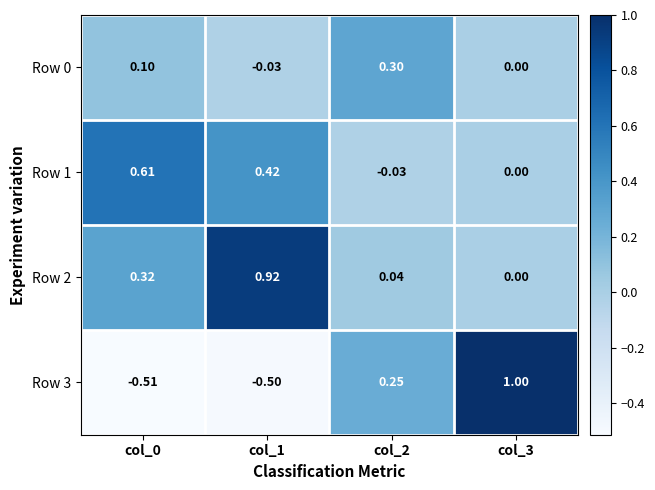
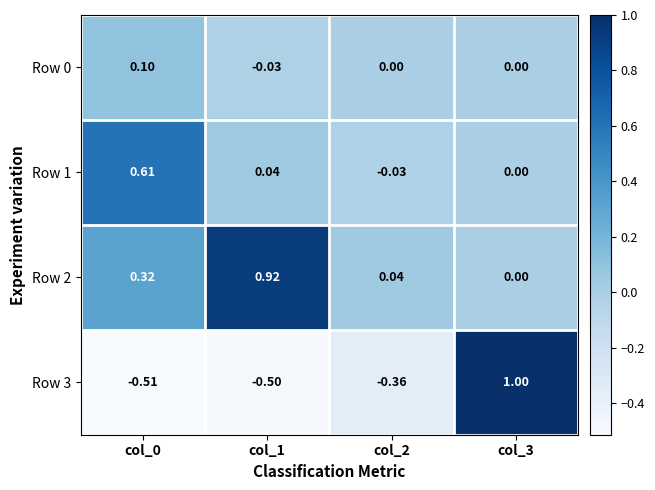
  {
    "Row 0": {
      "col_0": 0.10,
      "col_1": -0.03,
-     "col_2": 0.30,
+     "col_2": 0.00,
      "col_3": 0.00
    },
    "Row 1": {
      "col_0": 0.61,
-     "col_1": 0.42,
+     "col_1": 0.04,
      "col_2": -0.03,
      "col_3": 0.00
    },
    "Row 2": {
      "col_0": 0.32,
      "col_1": 0.92,
      "col_2": 0.04,
      "col_3": 0.00
    },
    "Row 3": {
      "col_0": -0.51,
      "col_1": -0.50,
-     "col_2": 0.25,
+     "col_2": -0.36,
      "col_3": 1.00
    }
  }
